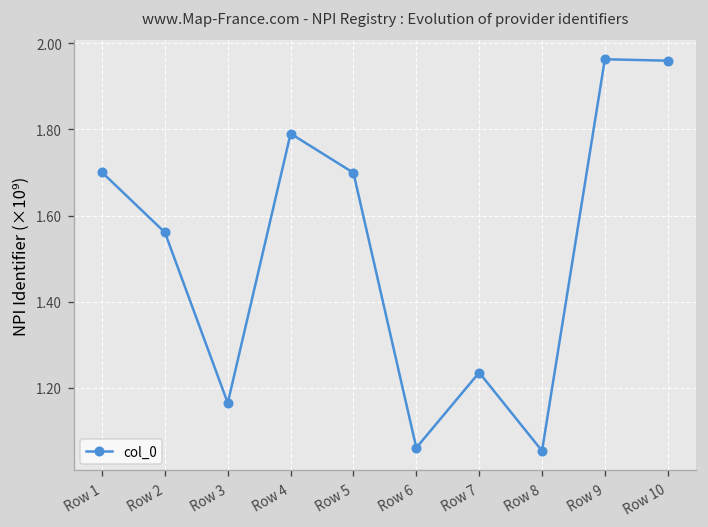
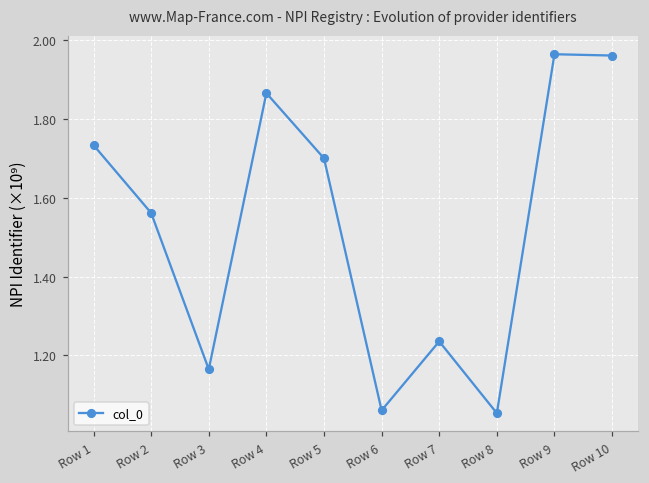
  {
-   "Row 1": 1.70,
+   "Row 1": 1.73,
    "Row 2": 1.56,
    "Row 3": 1.16,
-   "Row 4": 1.79,
+   "Row 4": 1.86,
    "Row 5": 1.70,
    "Row 6": 1.06,
    "Row 7": 1.24,
    "Row 8": 1.05,
    "Row 9": 1.96,
    "Row 10": 1.96
  }
